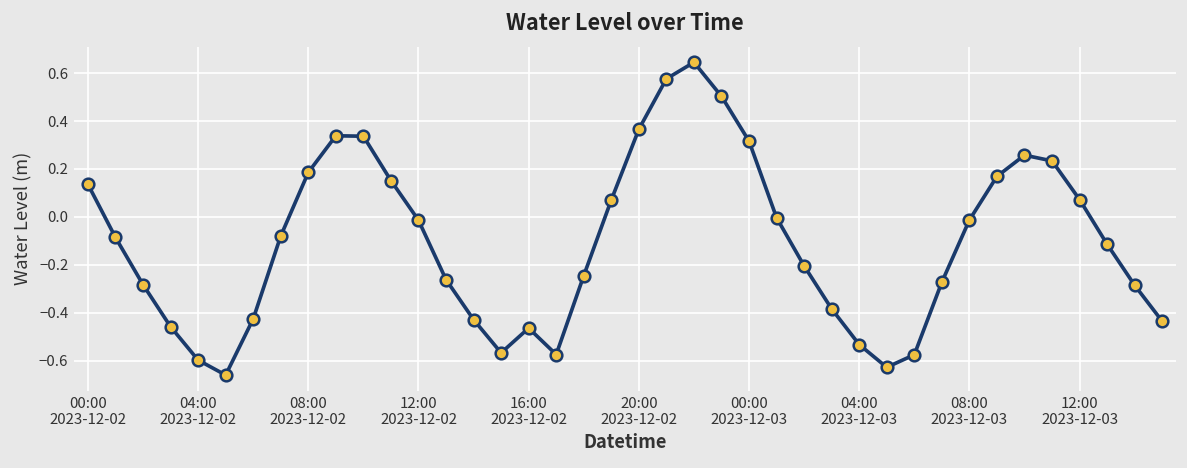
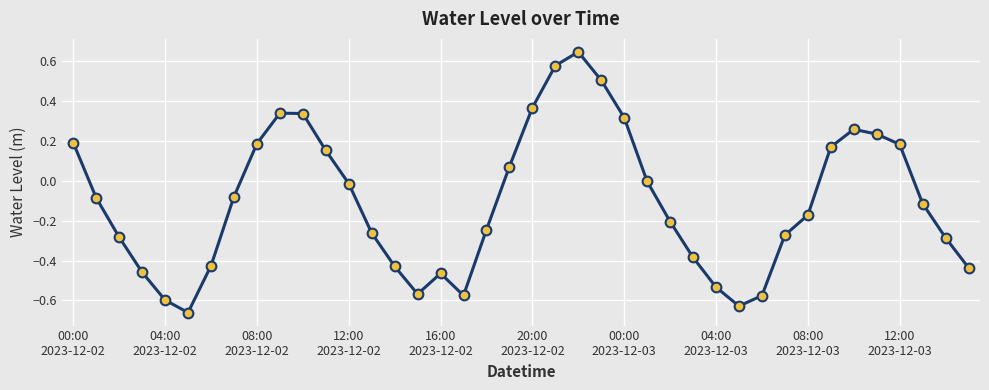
  {
-   "00:00 2023-12-02": 0.14,
+   "00:00 2023-12-02": 0.19,
    "04:00 2023-12-02": -0.60,
    "08:00 2023-12-02": 0.19,
    "12:00 2023-12-02": -0.01,
    "16:00 2023-12-02": -0.46,
    "20:00 2023-12-02": 0.37,
    "00:00 2023-12-03": 0.32,
    "04:00 2023-12-03": -0.53,
-   "08:00 2023-12-03": -0.01,
-   "12:00 2023-12-03": 0.07
+   "08:00 2023-12-03": -0.17,
+   "12:00 2023-12-03": 0.18
  }
